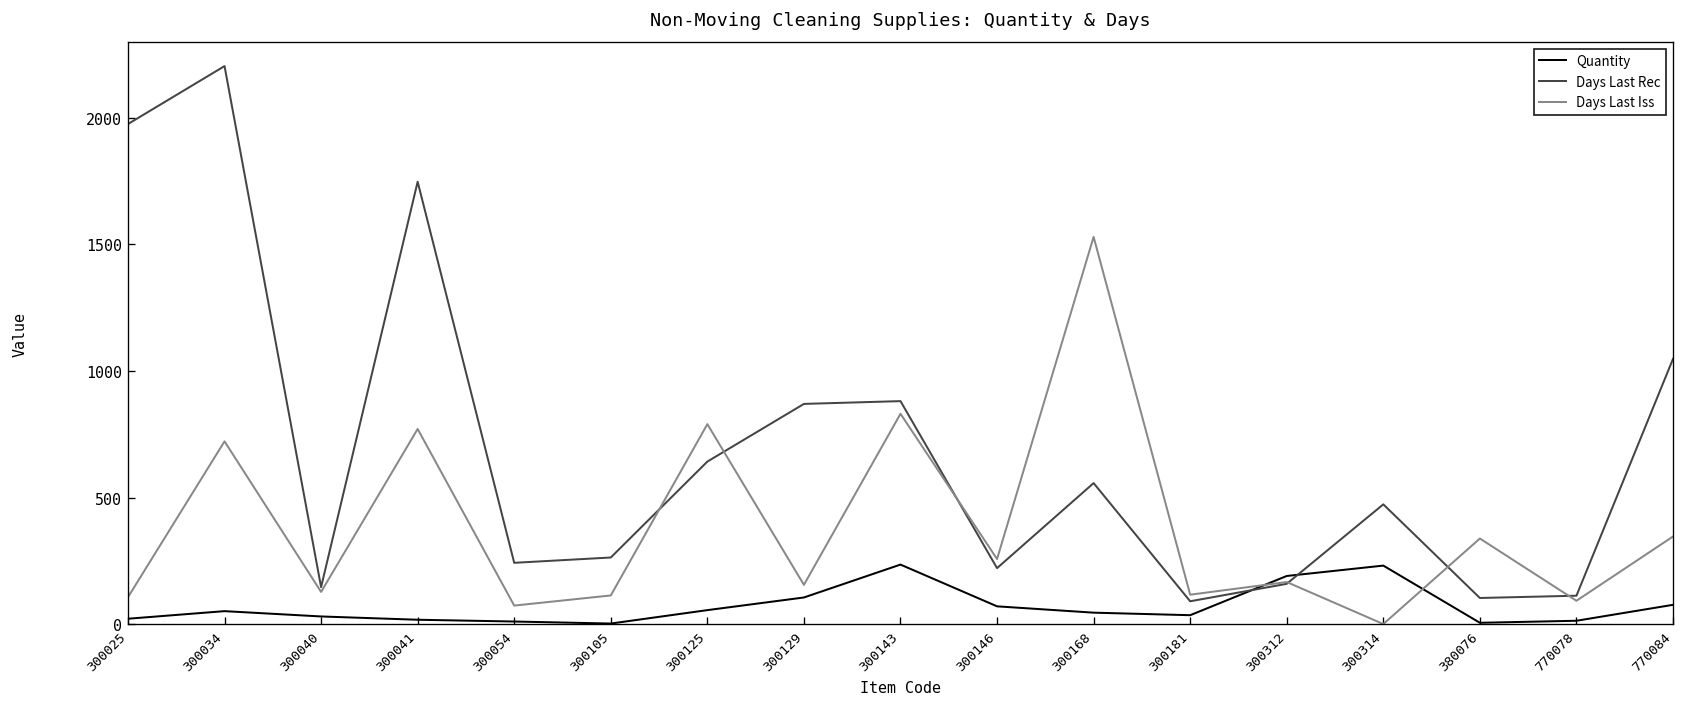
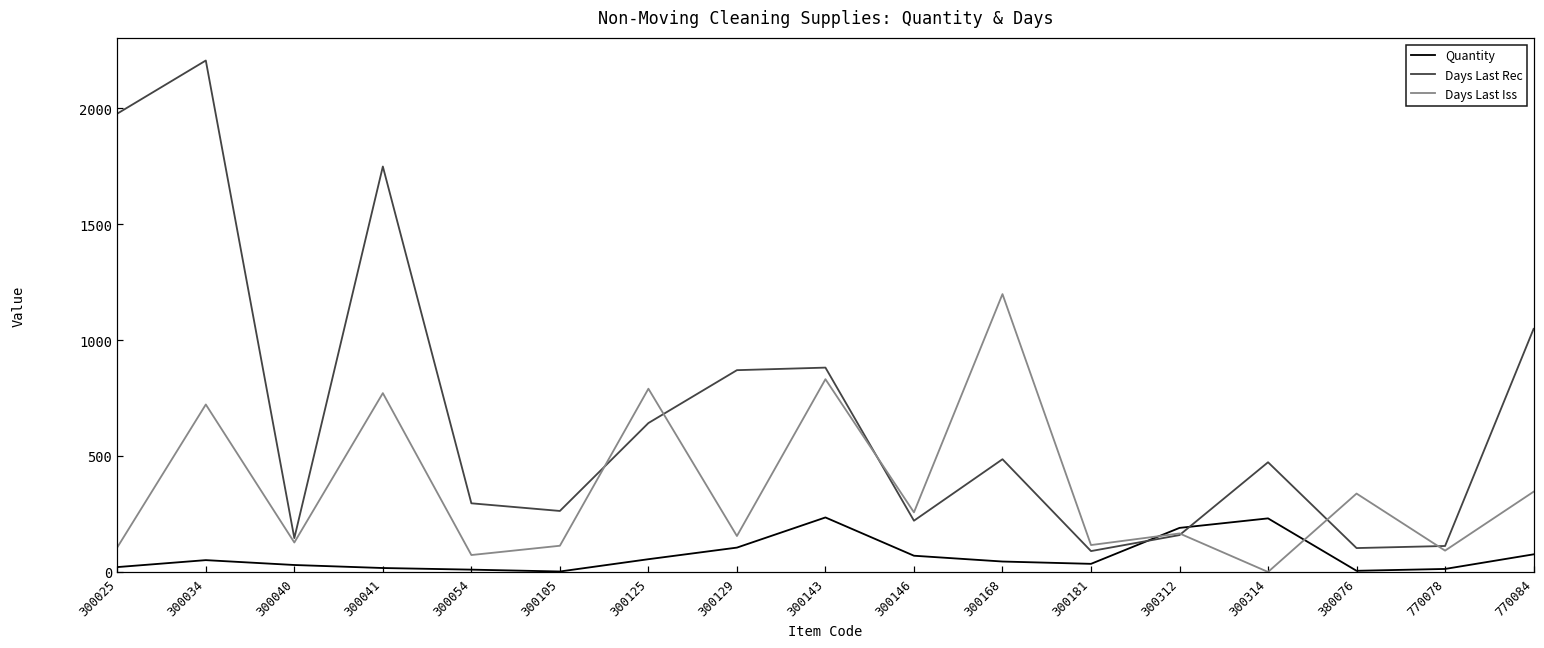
  {
    "Quantity": {
      "300025": 20,
      "300034": 50,
      "300040": 30,
      "300041": 20,
      "300054": 10,
      "300105": 0,
      "300125": 60,
      "300129": 110,
      "300143": 240,
      "300146": 70,
      "300168": 50,
      "300181": 40,
      "300312": 190,
      "300314": 230,
      "380076": 10,
      "770078": 10,
      "770084": 80
    },
    "Days Last Rec": {
      "300025": 1980,
      "300034": 2210,
      "300040": 150,
      "300041": 1750,
-     "300054": 240,
+     "300054": 300,
      "300105": 260,
      "300125": 640,
      "300129": 870,
      "300143": 880,
      "300146": 220,
-     "300168": 560,
+     "300168": 490,
      "300181": 90,
      "300314": 470,
      "380076": 100,
      "770078": 110,
      "770084": 1050
    },
    "Days Last Iss": {
      "300025": 110,
      "300034": 720,
      "300040": 130,
      "300041": 770,
      "300054": 70,
      "300105": 110,
      "300125": 790,
      "300129": 160,
      "300143": 830,
      "300146": 260,
-     "300168": 1530,
+     "300168": 1200,
      "300181": 120,
      "300314": 0,
      "380076": 340,
      "770078": 90,
      "770084": 350
    }
  }
